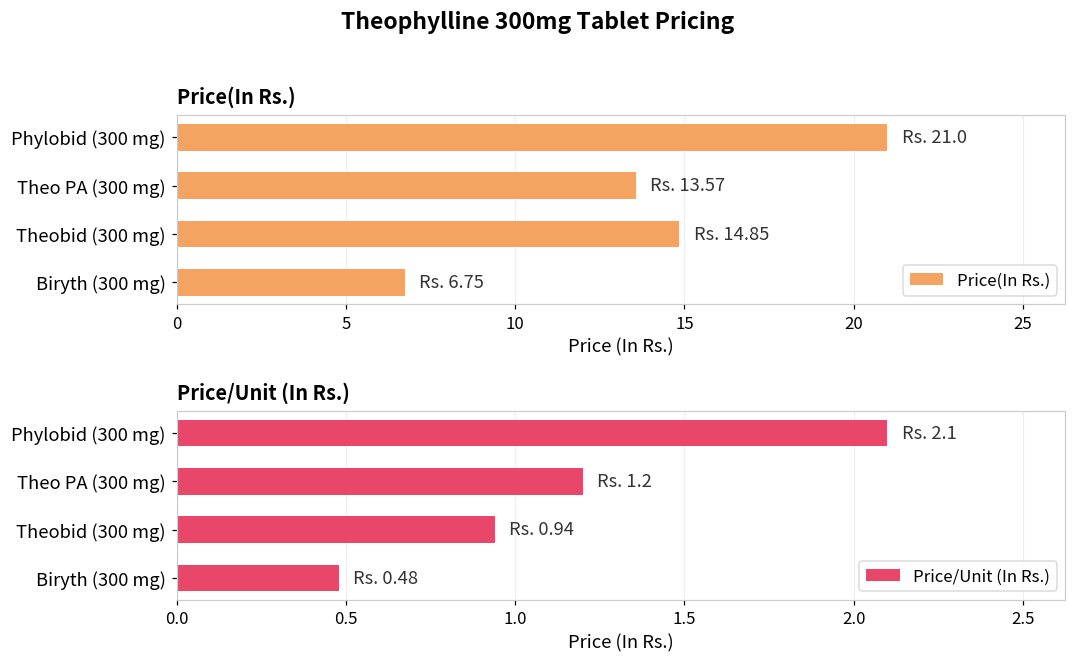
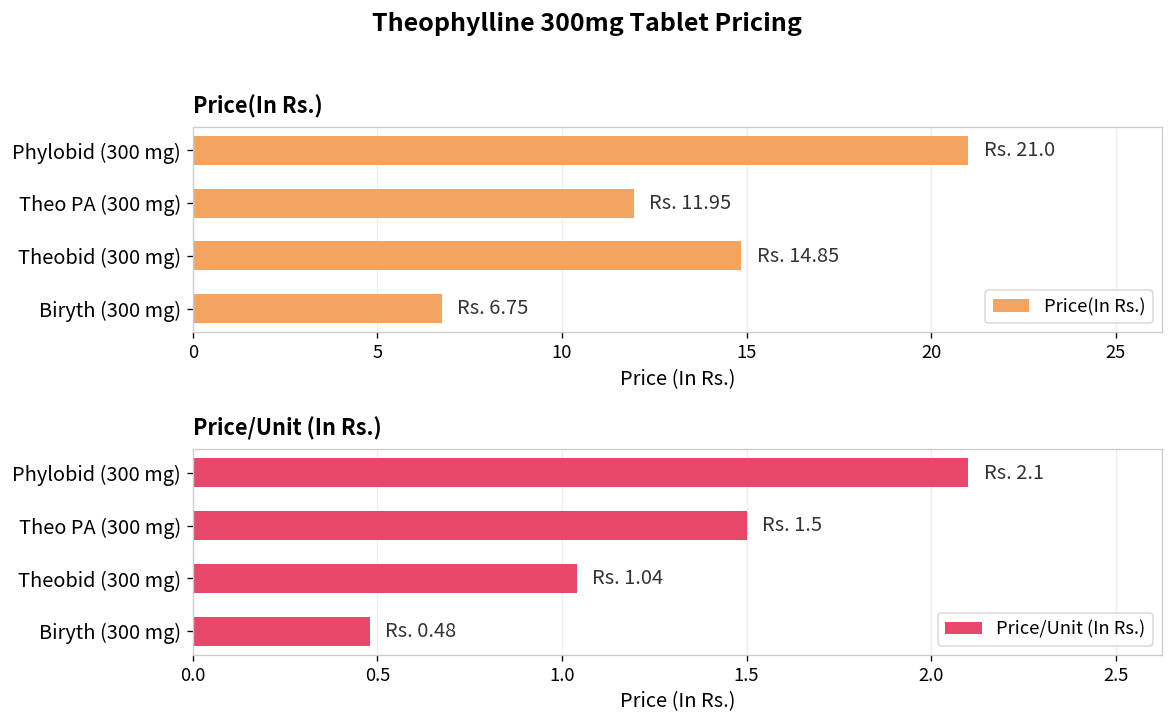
  {
    "Price(In Rs.)": {
      "Phylobid (300 mg)": 21.0,
-     "Theo PA (300 mg)": 13.57,
+     "Theo PA (300 mg)": 11.95,
      "Theobid (300 mg)": 14.85,
      "Biryth (300 mg)": 6.75
    },
    "Price/Unit (In Rs.)": {
      "Phylobid (300 mg)": 2.1,
-     "Theo PA (300 mg)": 1.2,
-     "Theobid (300 mg)": 0.94,
+     "Theo PA (300 mg)": 1.5,
+     "Theobid (300 mg)": 1.04,
      "Biryth (300 mg)": 0.48
    }
  }
